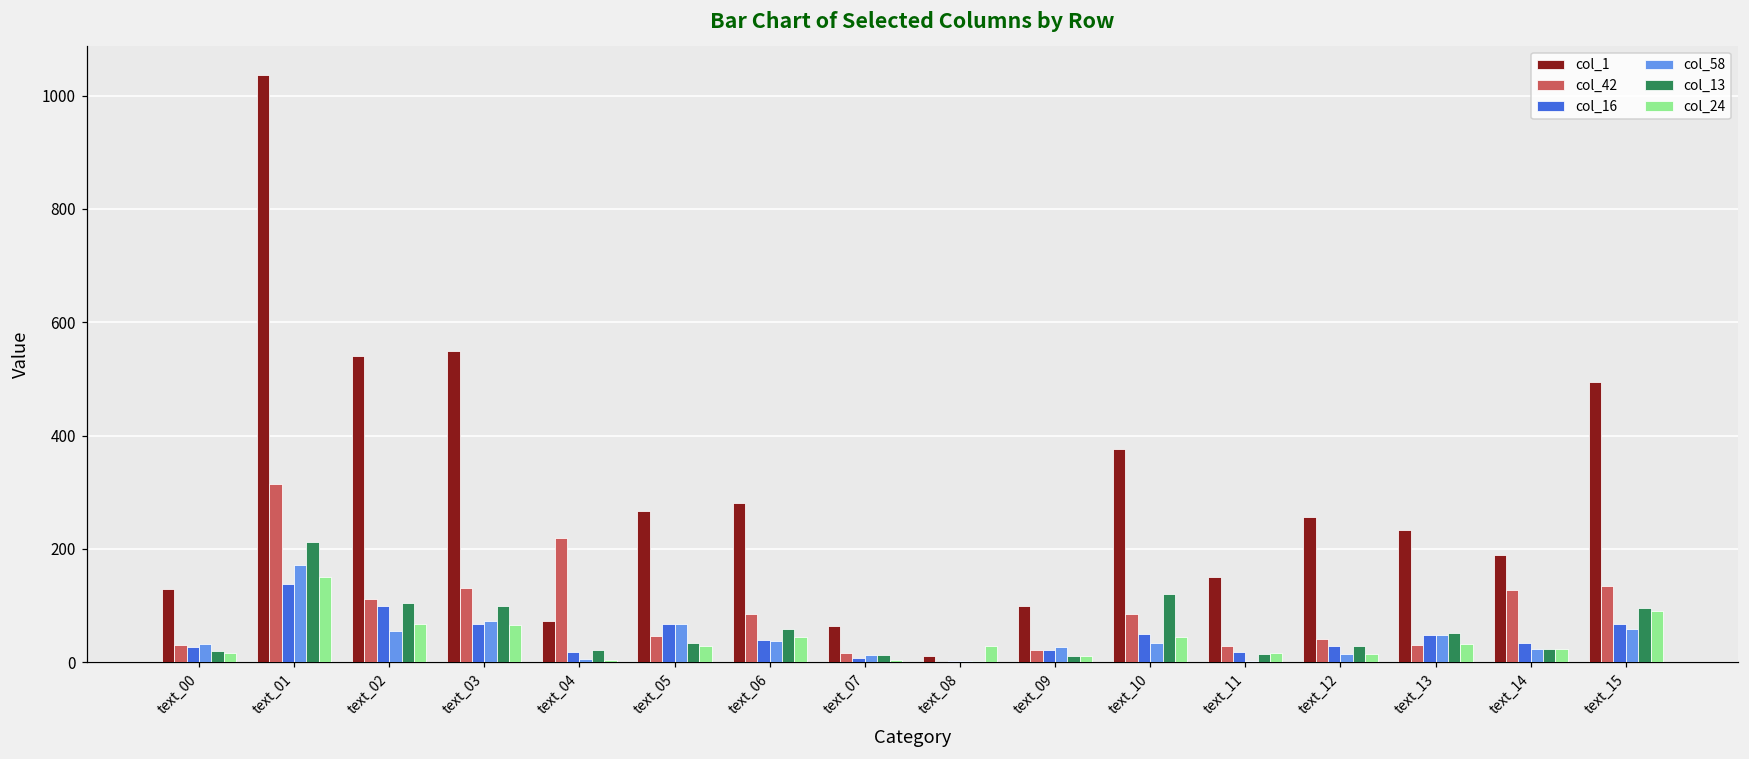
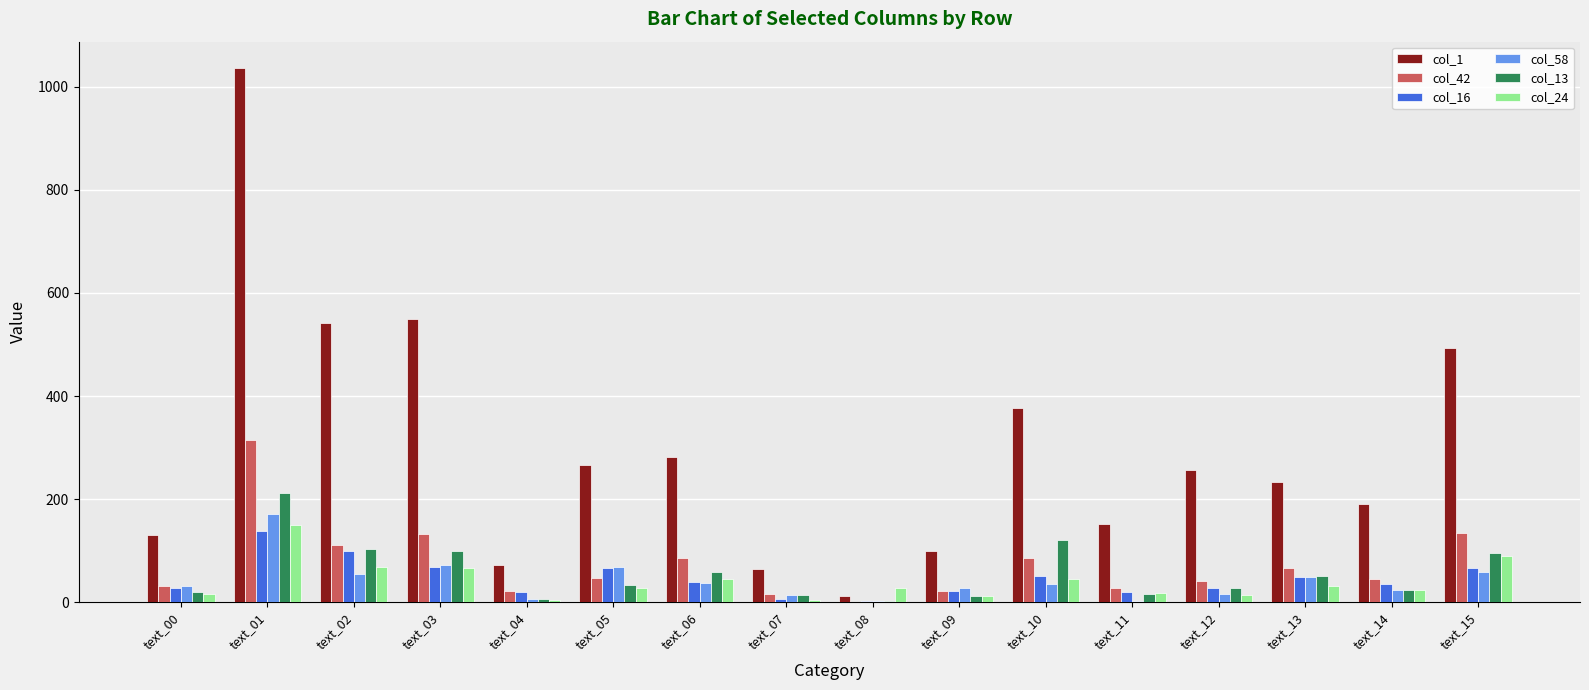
  {
    "col_1": {
      "text_00": 130,
      "text_01": 1040,
      "text_02": 540,
      "text_03": 550,
      "text_04": 70,
      "text_05": 270,
      "text_06": 280,
      "text_07": 60,
      "text_08": 10,
      "text_09": 100,
      "text_10": 380,
      "text_11": 150,
      "text_12": 260,
      "text_13": 230,
      "text_14": 190,
      "text_15": 490
    },
    "col_42": {
      "text_00": 30,
      "text_01": 310,
      "text_02": 110,
      "text_03": 130,
-     "text_04": 220,
+     "text_04": 20,
      "text_05": 50,
      "text_06": 90,
      "text_07": 20,
      "text_09": 20,
      "text_10": 90,
      "text_11": 30,
      "text_12": 40,
-     "text_13": 30,
-     "text_14": 130,
+     "text_13": 70,
+     "text_14": 50,
      "text_15": 130
    },
    "col_13": {
      "text_00": 20,
      "text_01": 210,
      "text_02": 100,
      "text_03": 100,
-     "text_04": 20,
+     "text_04": 10,
      "text_05": 30,
      "text_06": 60,
      "text_07": 10,
      "text_09": 10,
      "text_10": 120,
      "text_11": 20,
      "text_12": 30,
      "text_13": 50,
      "text_14": 20,
      "text_15": 100
    },
    "col_24": {
      "text_00": 20,
      "text_01": 150,
      "text_02": 70,
      "text_03": 70,
      "text_05": 30,
      "text_06": 40,
      "text_07": 10,
      "text_08": 30,
      "text_09": 10,
      "text_10": 40,
      "text_11": 20,
      "text_12": 10,
      "text_13": 30,
      "text_14": 20,
      "text_15": 90
    }
  }
